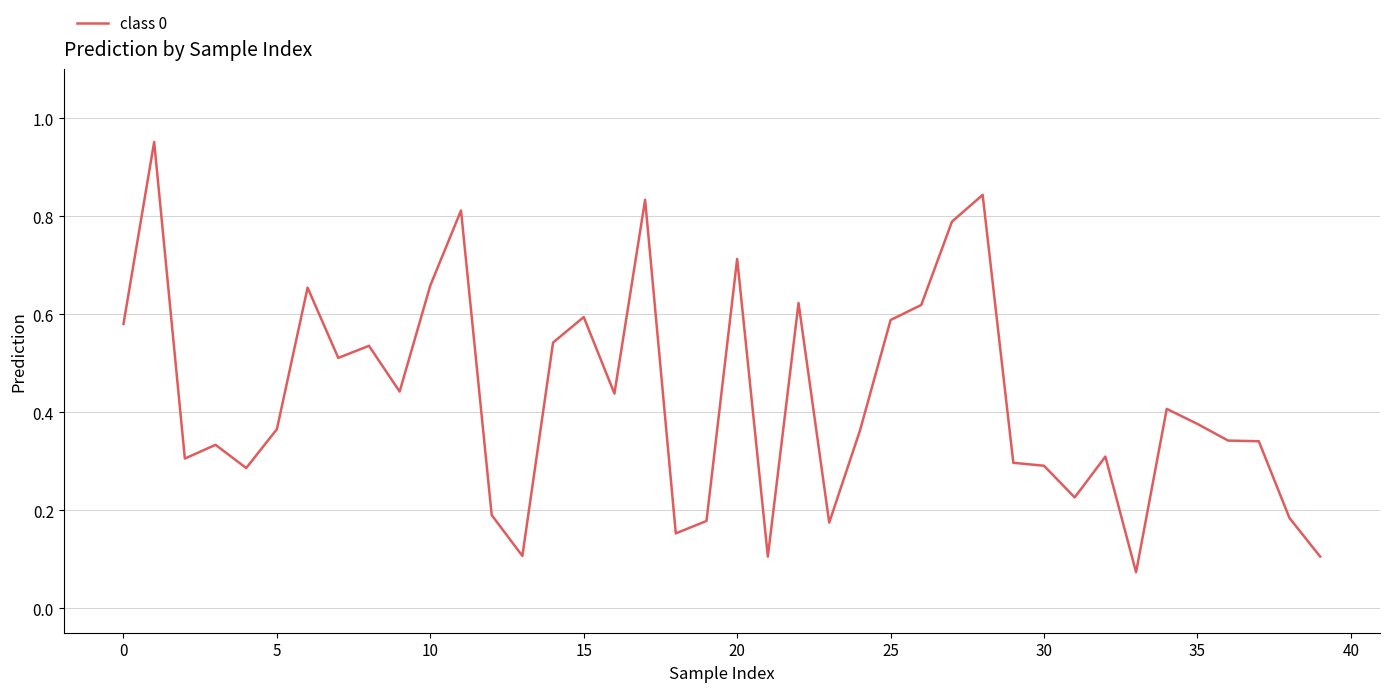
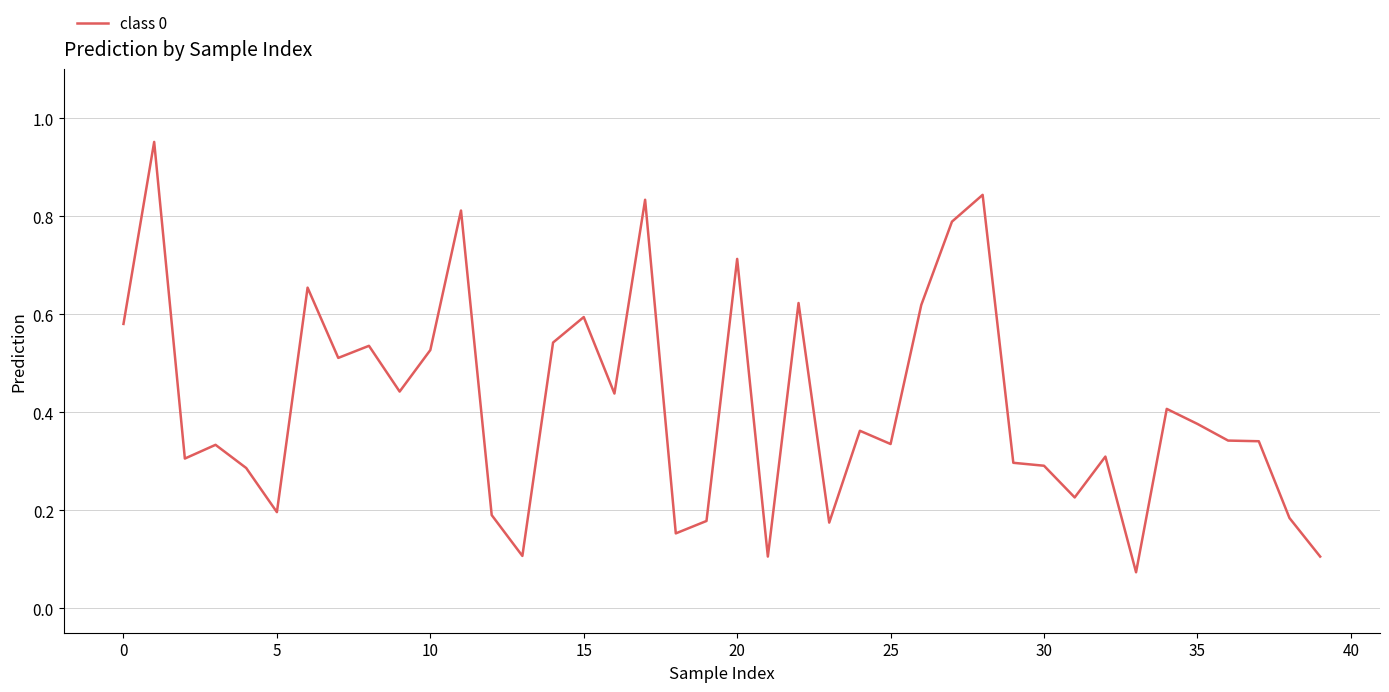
  {
    "0": 0.58,
-   "5": 0.37,
-   "10": 0.66,
+   "5": 0.20,
+   "10": 0.53,
    "15": 0.59,
    "20": 0.71,
-   "25": 0.59,
+   "25": 0.34,
    "30": 0.29,
    "35": 0.38
  }
